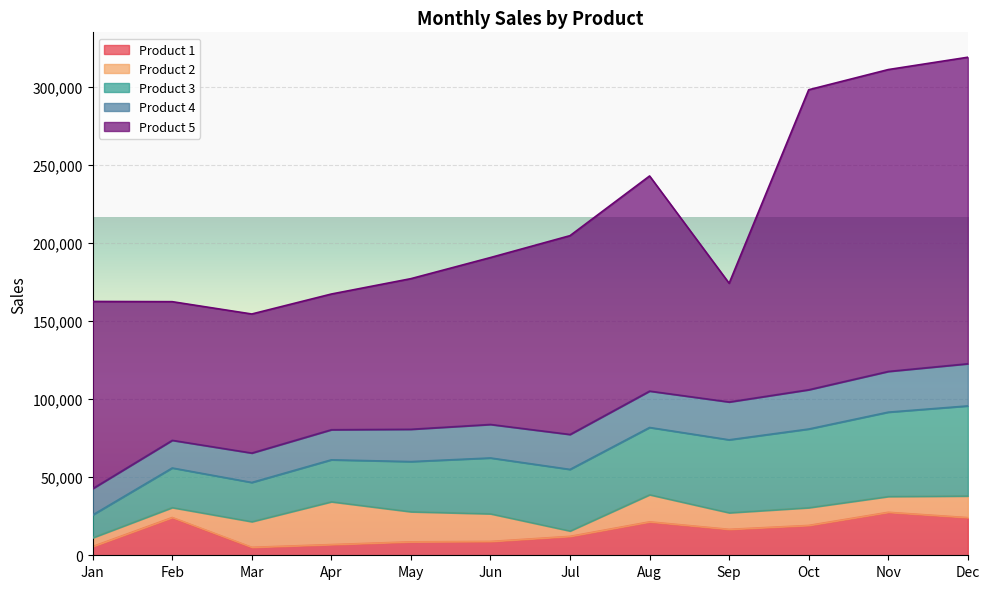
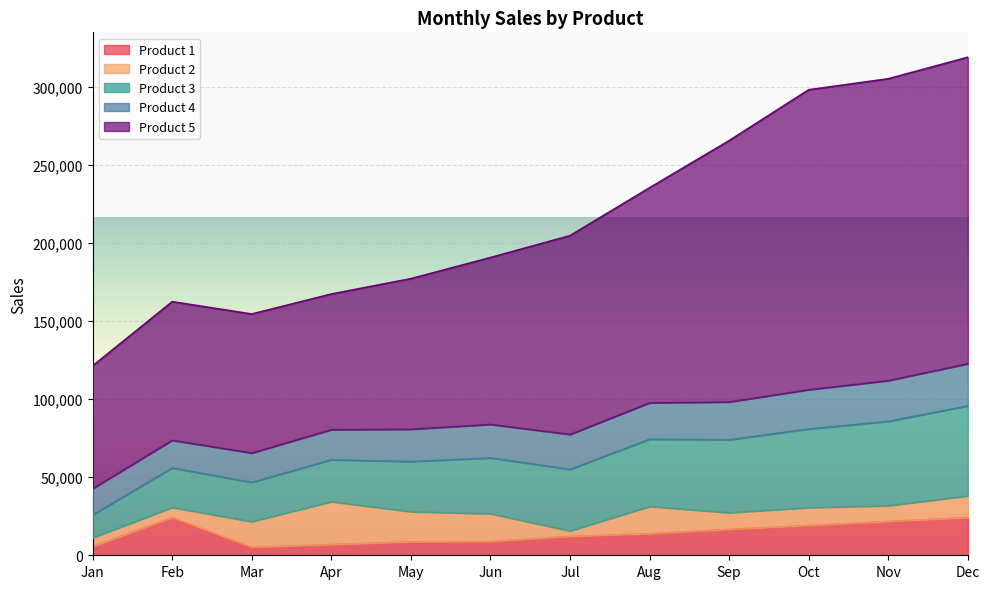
  {
    "Product 1": {
      "Jan": "6,000",
      "Feb": "24,000",
      "Mar": "5,000",
      "Apr": "7,000",
      "May": "9,000",
      "Jun": "9,000",
      "Jul": "12,000",
-     "Aug": "21,000",
+     "Aug": "14,000",
      "Sep": "17,000",
      "Oct": "19,000",
-     "Nov": "28,000",
+     "Nov": "22,000",
      "Dec": "24,000"
    },
    "Product 2": {
      "Jan": "6,000",
      "Feb": "6,000",
      "Mar": "16,000",
      "Apr": "27,000",
      "May": "19,000",
      "Jun": "18,000",
      "Jul": "3,000",
      "Aug": "17,000",
      "Sep": "11,000",
      "Oct": "11,000",
      "Nov": "10,000",
      "Dec": "14,000"
    },
    "Product 5": {
-     "Jan": "120,000",
+     "Jan": "79,000",
      "Feb": "89,000",
      "Mar": "89,000",
      "Apr": "87,000",
      "May": "96,000",
      "Jun": "107,000",
      "Jul": "127,000",
      "Aug": "138,000",
-     "Sep": "76,000",
+     "Sep": "167,000",
      "Oct": "192,000",
      "Nov": "193,000",
      "Dec": "196,000"
    }
  }
